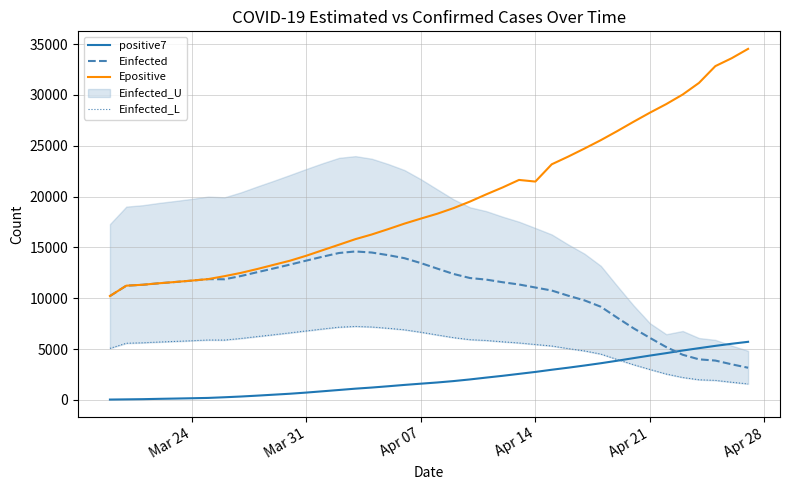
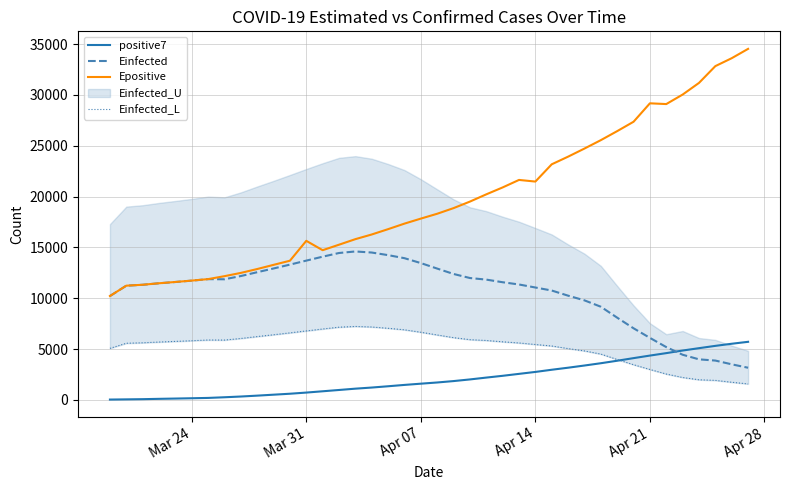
  {
    "Epositive": {
-     "Mar 31": 14200,
+     "Mar 31": 15600,
      "Apr 07": 17800,
      "Apr 14": 21500,
-     "Apr 21": 28200
+     "Apr 21": 29200
    }
  }
